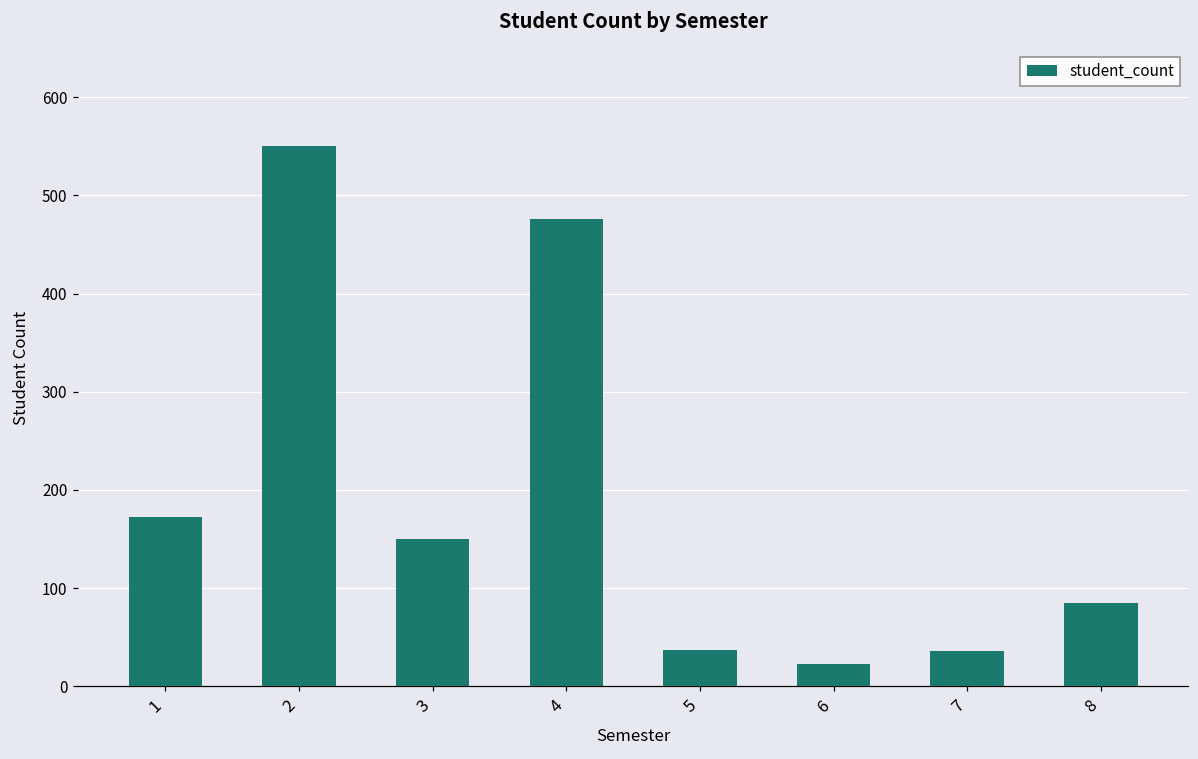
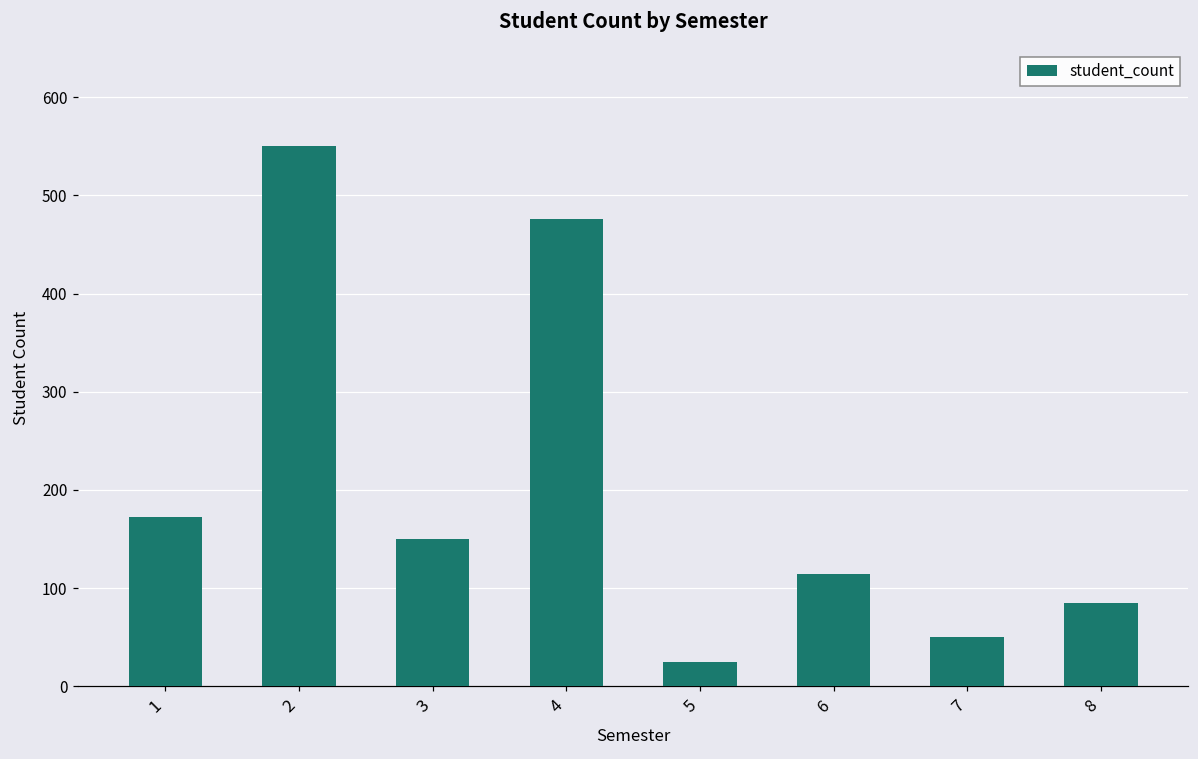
  {
    "1": 170,
    "2": 550,
    "3": 150,
    "4": 480,
-   "5": 40,
-   "6": 20,
-   "7": 40,
+   "5": 30,
+   "6": 110,
+   "7": 50,
    "8": 90
  }
